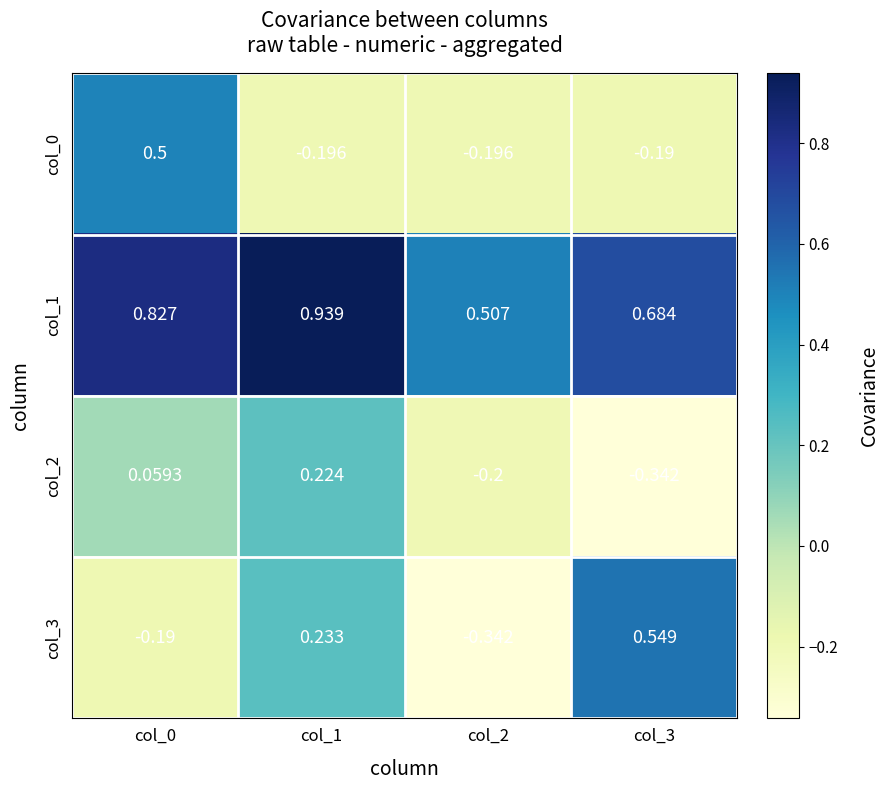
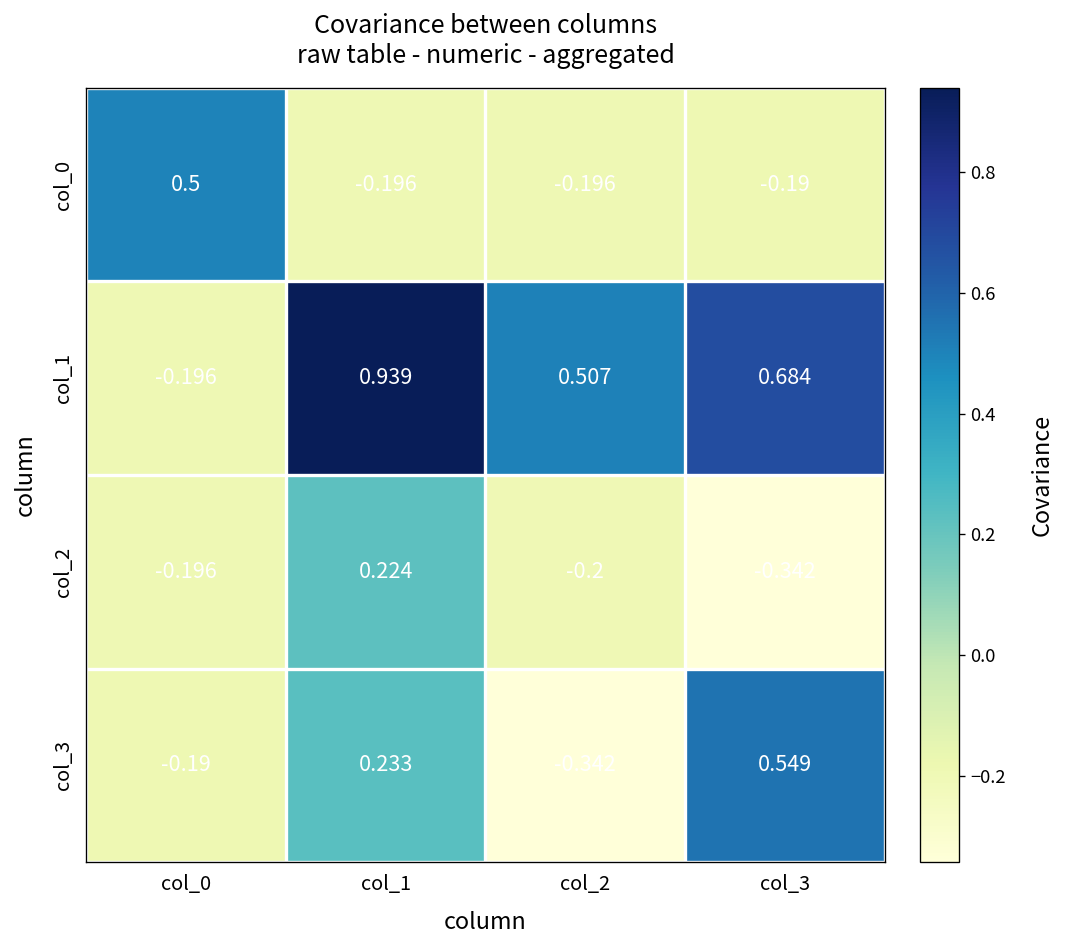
  {
    "col_0": {
      "col_0": 0.5,
      "col_1": -0.196,
      "col_2": -0.196,
      "col_3": -0.19
    },
    "col_1": {
-     "col_0": 0.827,
+     "col_0": -0.196,
      "col_1": 0.939,
      "col_2": 0.507,
      "col_3": 0.684
    },
    "col_2": {
-     "col_0": 0.0593,
+     "col_0": -0.196,
      "col_1": 0.224,
      "col_2": -0.2
    },
    "col_3": {
      "col_0": -0.19,
      "col_1": 0.233,
      "col_3": 0.549
    }
  }
